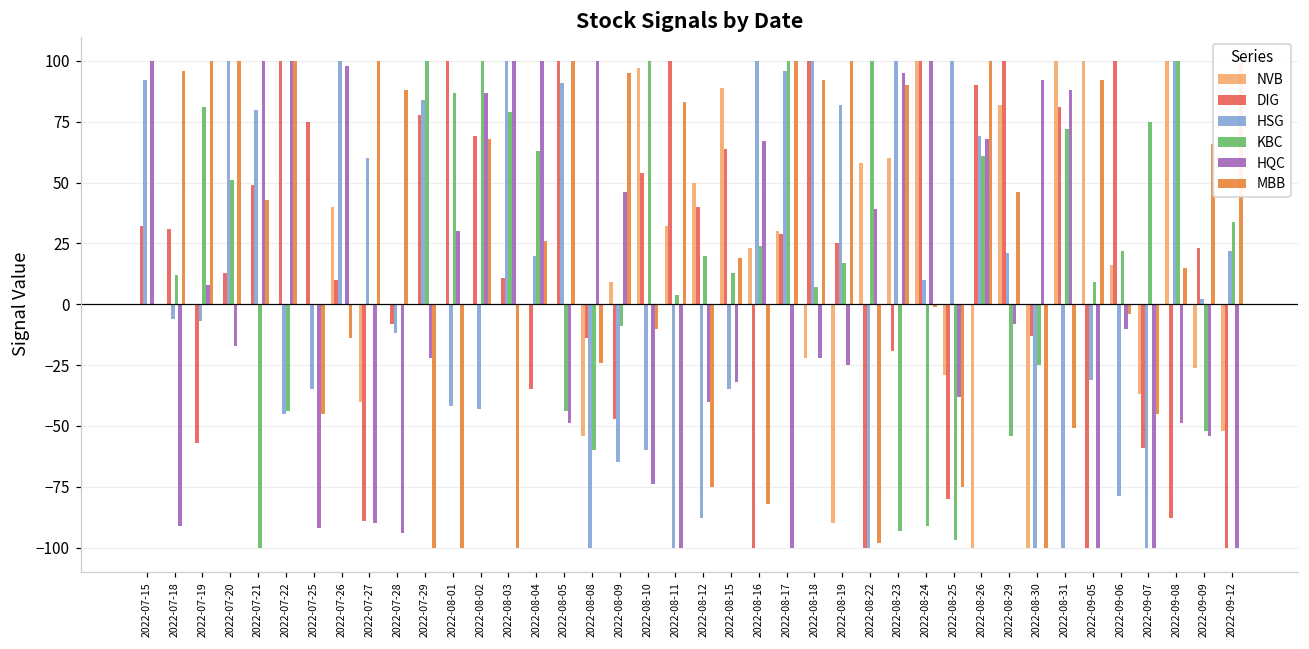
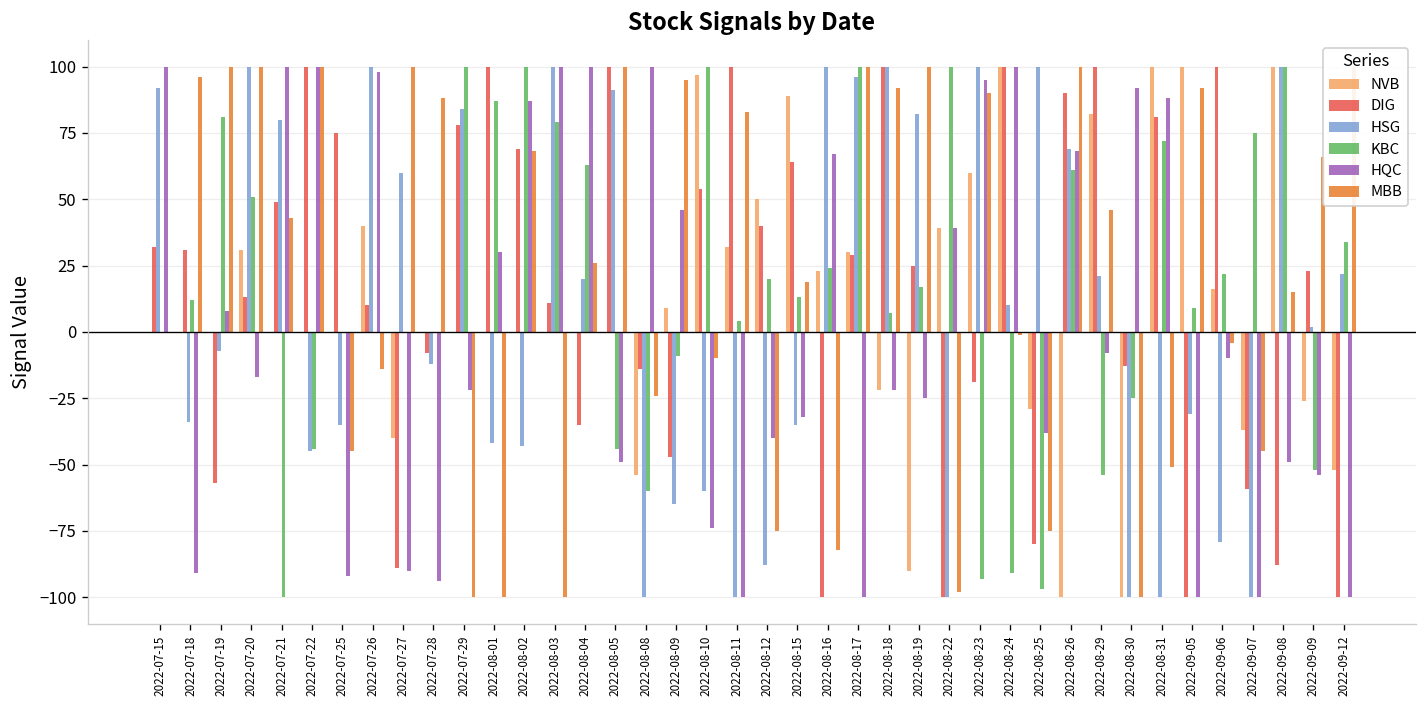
  {
    "NVB": {
      "2022-07-15": 0,
      "2022-07-18": 0,
      "2022-07-19": 0,
-     "2022-07-20": 0,
+     "2022-07-20": 31,
      "2022-07-21": 0,
      "2022-07-22": 0,
      "2022-07-25": 0,
      "2022-07-26": 40,
      "2022-07-27": -40,
      "2022-07-28": 0,
      "2022-07-29": 0,
      "2022-08-01": 0,
      "2022-08-02": 0,
      "2022-08-03": 0,
      "2022-08-04": 0,
      "2022-08-05": 0,
      "2022-08-08": -54,
      "2022-08-09": 9,
      "2022-08-10": 97,
      "2022-08-11": 32,
      "2022-08-12": 50,
      "2022-08-15": 89,
      "2022-08-16": 23,
      "2022-08-17": 30,
      "2022-08-18": -22,
      "2022-08-19": -90,
-     "2022-08-22": 58,
+     "2022-08-22": 39,
      "2022-08-23": 60,
      "2022-08-24": 100,
      "2022-08-25": -29,
      "2022-08-26": -100,
      "2022-08-29": 82,
      "2022-08-30": -100,
      "2022-08-31": 100,
      "2022-09-05": 100,
      "2022-09-06": 16,
      "2022-09-07": -37,
      "2022-09-08": 100,
      "2022-09-09": -26,
      "2022-09-12": -52
    },
    "HSG": {
      "2022-07-15": 92,
-     "2022-07-18": -6,
+     "2022-07-18": -34,
      "2022-07-19": -7,
      "2022-07-20": 100,
      "2022-07-21": 80,
      "2022-07-22": -45,
      "2022-07-25": -35,
      "2022-07-26": 100,
      "2022-07-27": 60,
      "2022-07-28": -12,
      "2022-07-29": 84,
      "2022-08-01": -42,
      "2022-08-02": -43,
      "2022-08-03": 100,
      "2022-08-04": 20,
      "2022-08-05": 91,
      "2022-08-08": -100,
      "2022-08-09": -65,
      "2022-08-10": -60,
      "2022-08-11": -100,
      "2022-08-12": -88,
      "2022-08-15": -35,
      "2022-08-16": 100,
      "2022-08-17": 96,
      "2022-08-18": 100,
      "2022-08-19": 82,
      "2022-08-22": -100,
      "2022-08-23": 100,
      "2022-08-24": 10,
      "2022-08-25": 100,
      "2022-08-26": 69,
      "2022-08-29": 21,
      "2022-08-30": -100,
      "2022-08-31": -100,
      "2022-09-05": -31,
      "2022-09-06": -79,
      "2022-09-07": -100,
      "2022-09-08": 100,
      "2022-09-09": 2,
      "2022-09-12": 22
    },
    "KBC": {
      "2022-07-15": 0,
      "2022-07-18": 12,
      "2022-07-19": 81,
      "2022-07-20": 51,
      "2022-07-21": -100,
      "2022-07-22": -44,
      "2022-07-25": 0,
      "2022-07-26": 0,
      "2022-07-27": 0,
      "2022-07-28": 0,
      "2022-07-29": 100,
      "2022-08-01": 87,
      "2022-08-02": 100,
      "2022-08-03": 79,
      "2022-08-04": 63,
      "2022-08-05": -44,
      "2022-08-08": -60,
      "2022-08-09": -9,
      "2022-08-10": 100,
      "2022-08-11": 4,
      "2022-08-12": 20,
      "2022-08-15": 13,
      "2022-08-16": 24,
      "2022-08-17": 100,
      "2022-08-18": 7,
      "2022-08-19": 17,
      "2022-08-22": 100,
      "2022-08-23": -93,
      "2022-08-24": -91,
      "2022-08-25": -97,
      "2022-08-26": 61,
      "2022-08-29": -54,
      "2022-08-30": -25,
      "2022-08-31": 72,
      "2022-09-05": 9,
      "2022-09-06": 22,
      "2022-09-07": 75,
      "2022-09-08": 100,
      "2022-09-09": -52,
      "2022-09-12": 34
    },
    "HQC": {
      "2022-07-15": 100,
      "2022-07-18": -91,
      "2022-07-19": 8,
      "2022-07-20": -17,
      "2022-07-21": 100,
      "2022-07-22": 100,
      "2022-07-25": -92,
      "2022-07-26": 98,
      "2022-07-27": -90,
      "2022-07-28": -94,
      "2022-07-29": -22,
      "2022-08-01": 30,
      "2022-08-02": 87,
      "2022-08-03": 100,
      "2022-08-04": 100,
      "2022-08-05": -49,
      "2022-08-08": 100,
      "2022-08-09": 46,
      "2022-08-10": -74,
      "2022-08-11": -100,
      "2022-08-12": -40,
      "2022-08-15": -32,
      "2022-08-16": 67,
      "2022-08-17": -100,
      "2022-08-18": -22,
      "2022-08-19": -25,
      "2022-08-22": 39,
      "2022-08-23": 95,
      "2022-08-24": 100,
      "2022-08-25": -38,
      "2022-08-26": 68,
      "2022-08-29": -8,
      "2022-08-30": 92,
      "2022-08-31": 88,
      "2022-09-05": -100,
      "2022-09-06": -10,
      "2022-09-07": -100,
      "2022-09-08": -49,
      "2022-09-09": -54,
      "2022-09-12": -100
    }
  }
